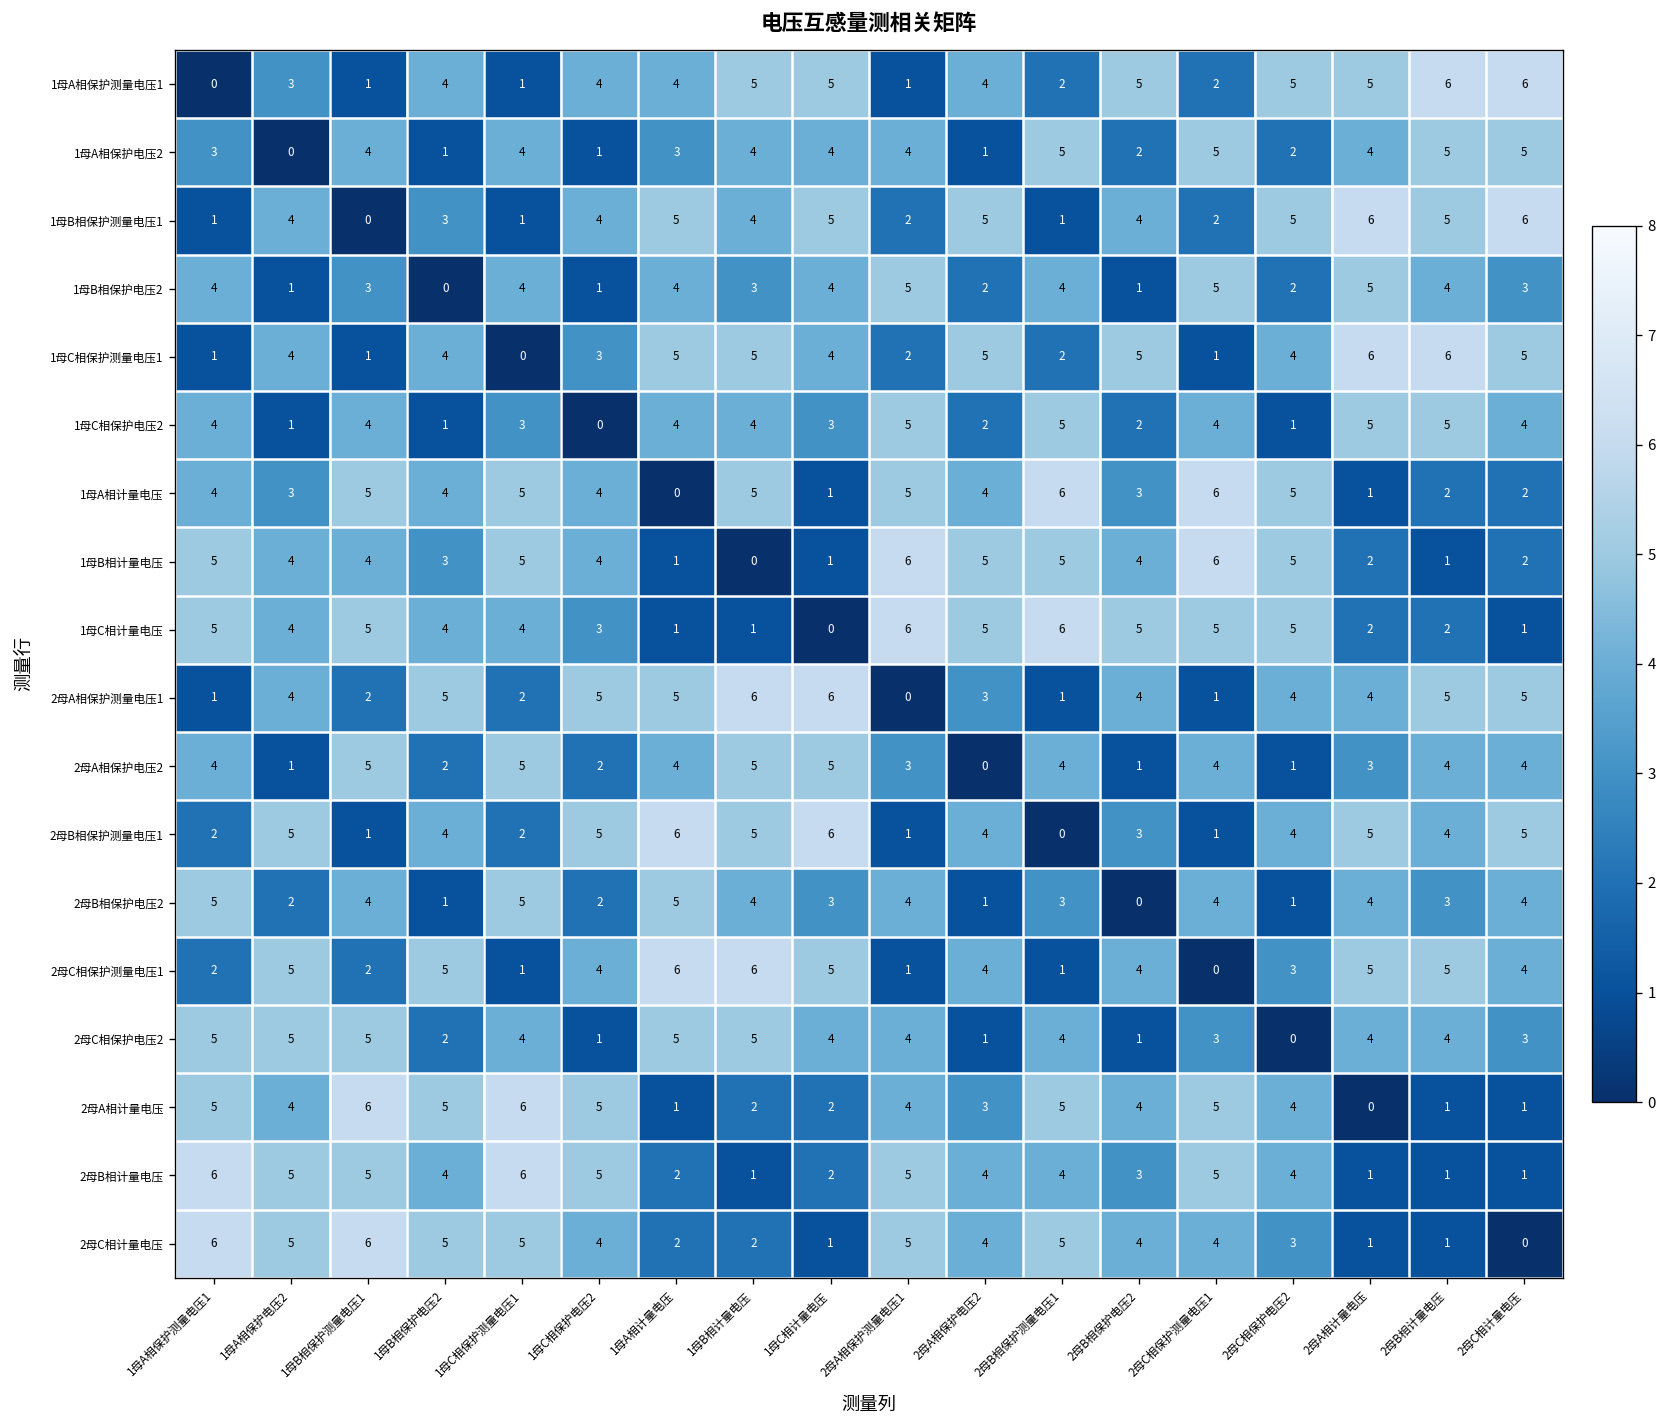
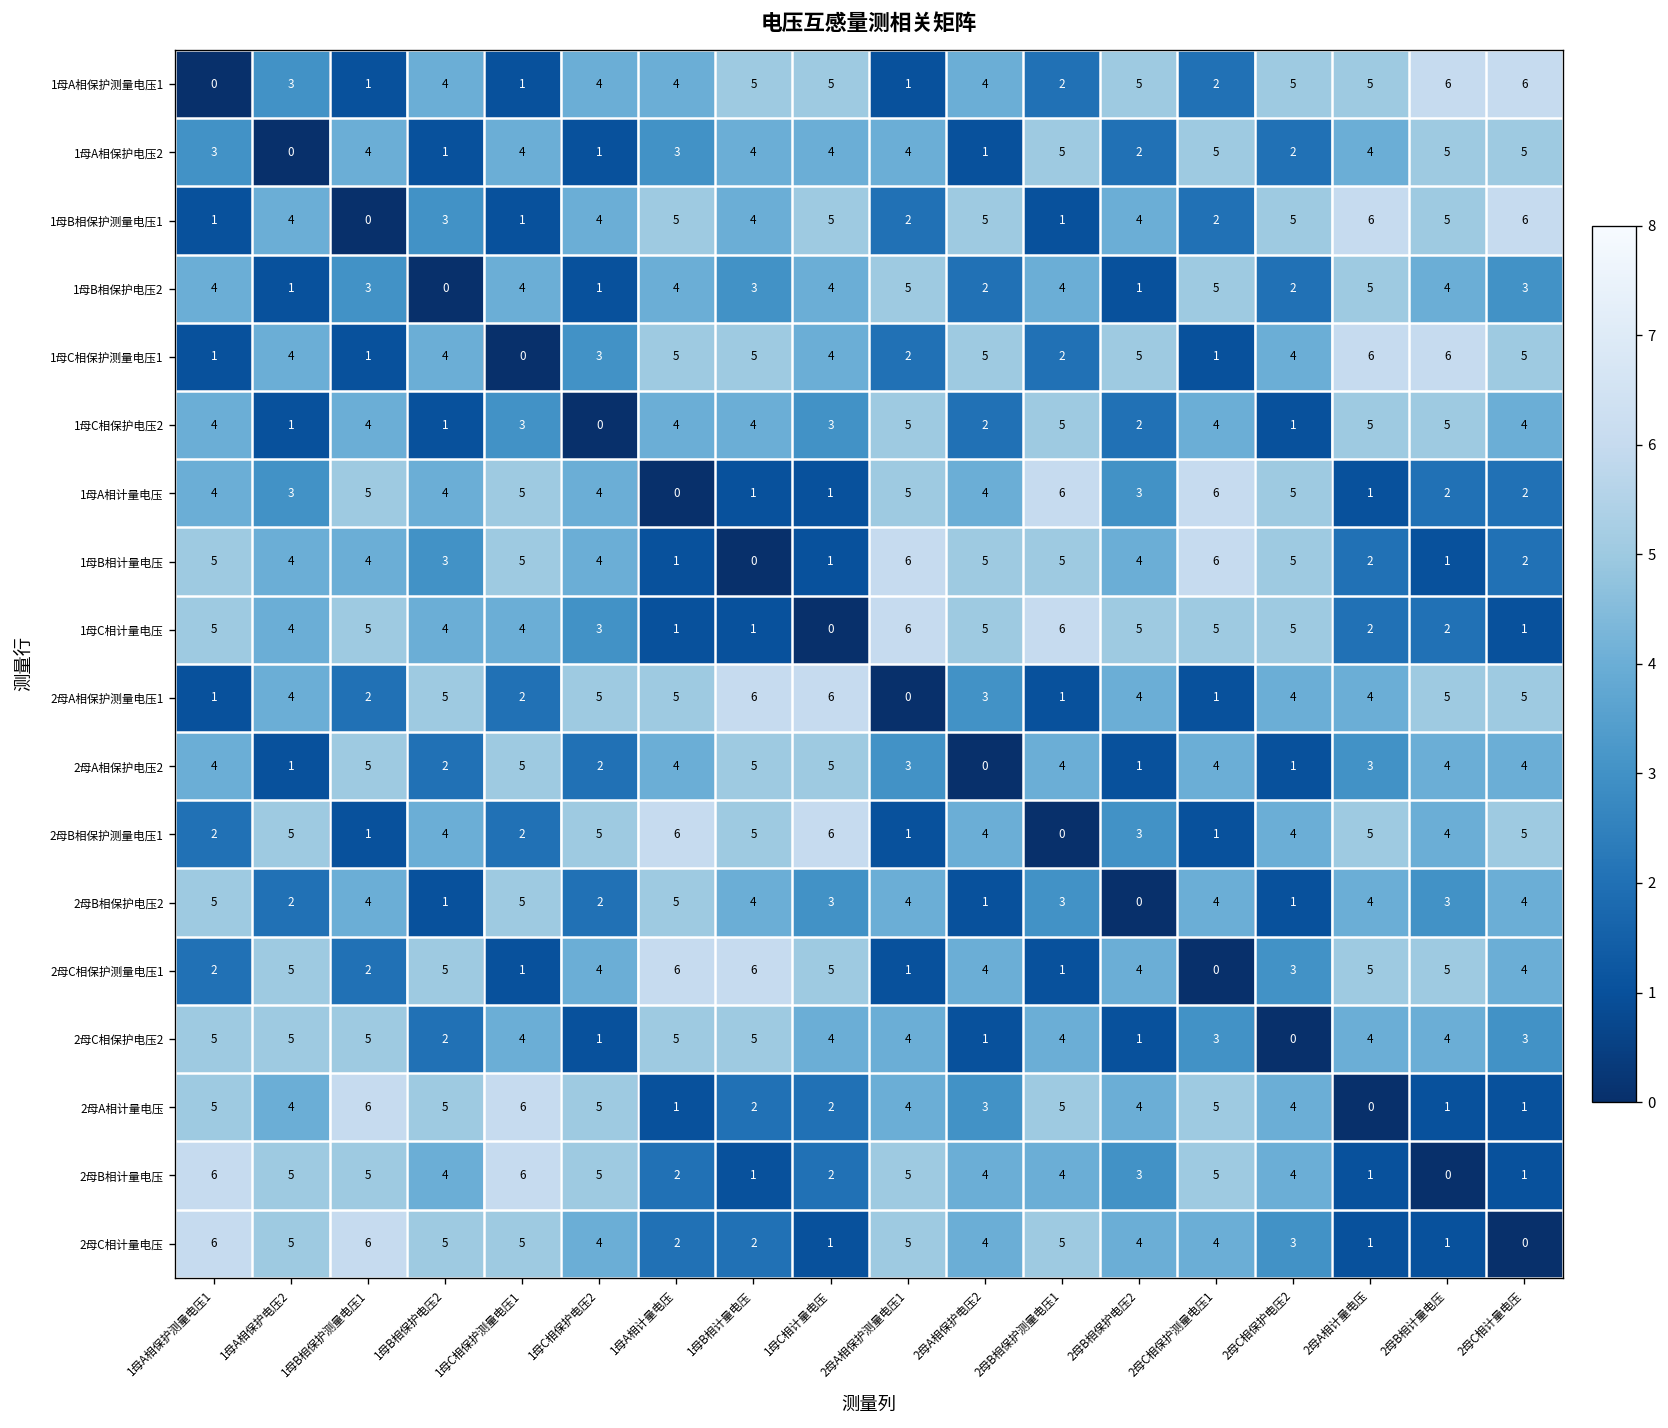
  {
    "1母A相计量电压": {
      "1母A相保护测量电压1": 4,
      "1母A相保护电压2": 3,
      "1母B相保护测量电压1": 5,
      "1母B相保护电压2": 4,
      "1母C相保护测量电压1": 5,
      "1母C相保护电压2": 4,
      "1母A相计量电压": 0,
-     "1母B相计量电压": 5,
+     "1母B相计量电压": 1,
      "1母C相计量电压": 1,
      "2母A相保护测量电压1": 5,
      "2母A相保护电压2": 4,
      "2母B相保护测量电压1": 6,
      "2母B相保护电压2": 3,
      "2母C相保护测量电压1": 6,
      "2母C相保护电压2": 5,
      "2母A相计量电压": 1,
      "2母B相计量电压": 2,
      "2母C相计量电压": 2
    },
    "2母B相计量电压": {
      "1母A相保护测量电压1": 6,
      "1母A相保护电压2": 5,
      "1母B相保护测量电压1": 5,
      "1母B相保护电压2": 4,
      "1母C相保护测量电压1": 6,
      "1母C相保护电压2": 5,
      "1母A相计量电压": 2,
      "1母B相计量电压": 1,
      "1母C相计量电压": 2,
      "2母A相保护测量电压1": 5,
      "2母A相保护电压2": 4,
      "2母B相保护测量电压1": 4,
      "2母B相保护电压2": 3,
      "2母C相保护测量电压1": 5,
      "2母C相保护电压2": 4,
      "2母A相计量电压": 1,
-     "2母B相计量电压": 1,
+     "2母B相计量电压": 0,
      "2母C相计量电压": 1
    }
  }
